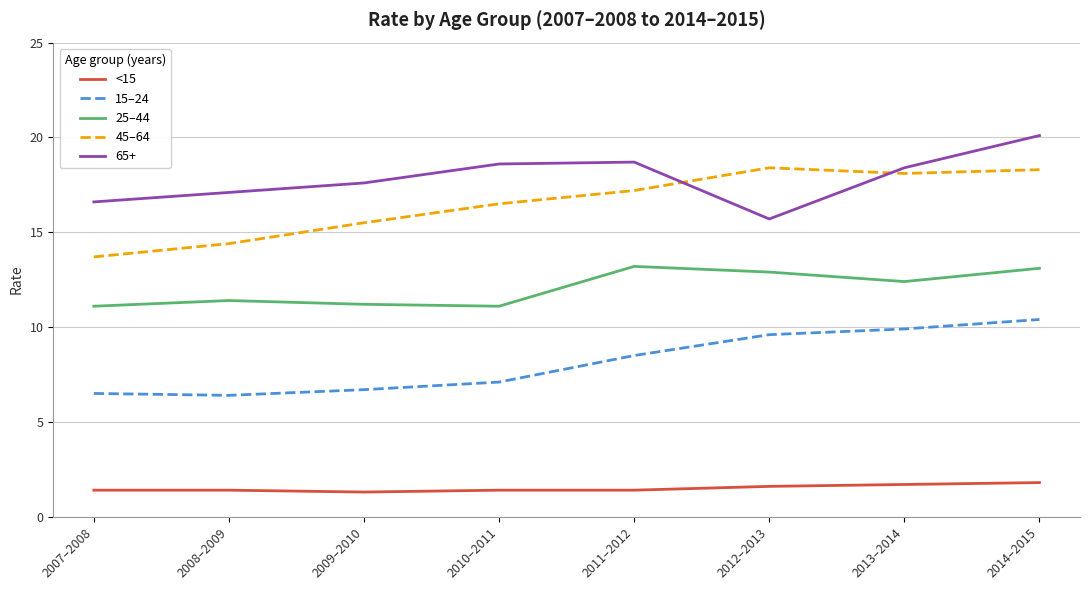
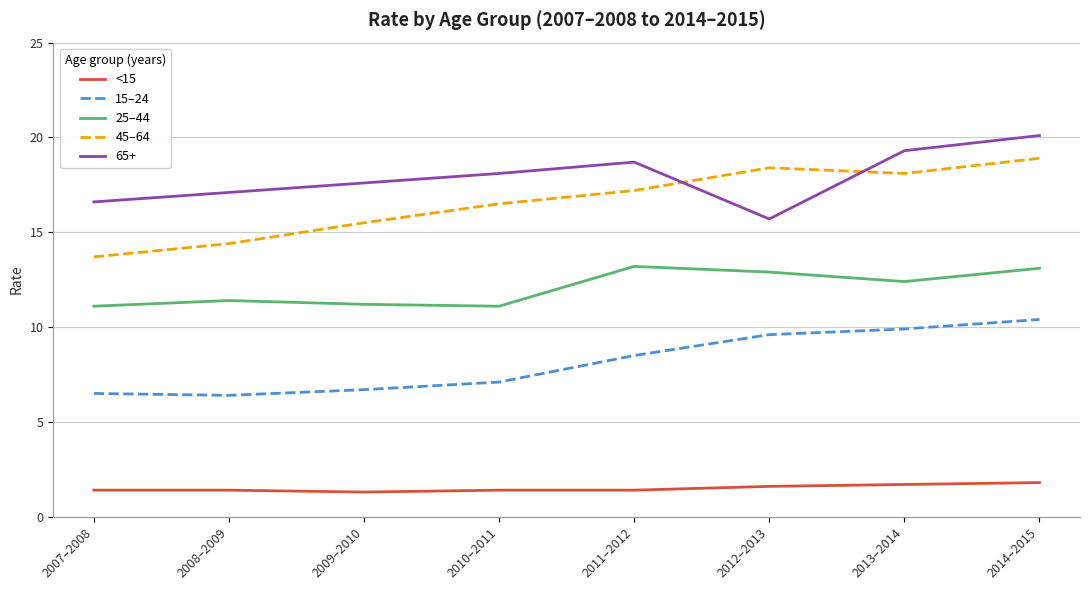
  {
    "<15": {
      "2007–2008": 1.4,
      "2008–2009": 1.4,
      "2009–2010": 1.3,
      "2010–2011": 1.4,
      "2011–2012": 1.4,
      "2012–2013": 1.6,
      "2013–2014": 1.7,
      "2014–2015": 1.8
    },
    "15–24": {
      "2007–2008": 6.5,
      "2008–2009": 6.4,
      "2009–2010": 6.7,
      "2010–2011": 7.1,
      "2011–2012": 8.5,
      "2012–2013": 9.6,
      "2013–2014": 9.9,
      "2014–2015": 10.4
    },
    "25–44": {
      "2007–2008": 11.1,
      "2008–2009": 11.4,
      "2009–2010": 11.2,
      "2010–2011": 11.1,
      "2011–2012": 13.2,
      "2012–2013": 12.9,
      "2013–2014": 12.4,
      "2014–2015": 13.1
    },
    "45–64": {
      "2007–2008": 13.7,
      "2008–2009": 14.4,
      "2009–2010": 15.5,
      "2010–2011": 16.5,
      "2011–2012": 17.2,
      "2012–2013": 18.4,
      "2013–2014": 18.1,
-     "2014–2015": 18.3
+     "2014–2015": 18.9
    },
    "65+": {
      "2007–2008": 16.6,
      "2008–2009": 17.1,
      "2009–2010": 17.6,
-     "2010–2011": 18.6,
+     "2010–2011": 18.1,
      "2011–2012": 18.7,
      "2012–2013": 15.7,
-     "2013–2014": 18.4,
+     "2013–2014": 19.3,
      "2014–2015": 20.1
    }
  }
